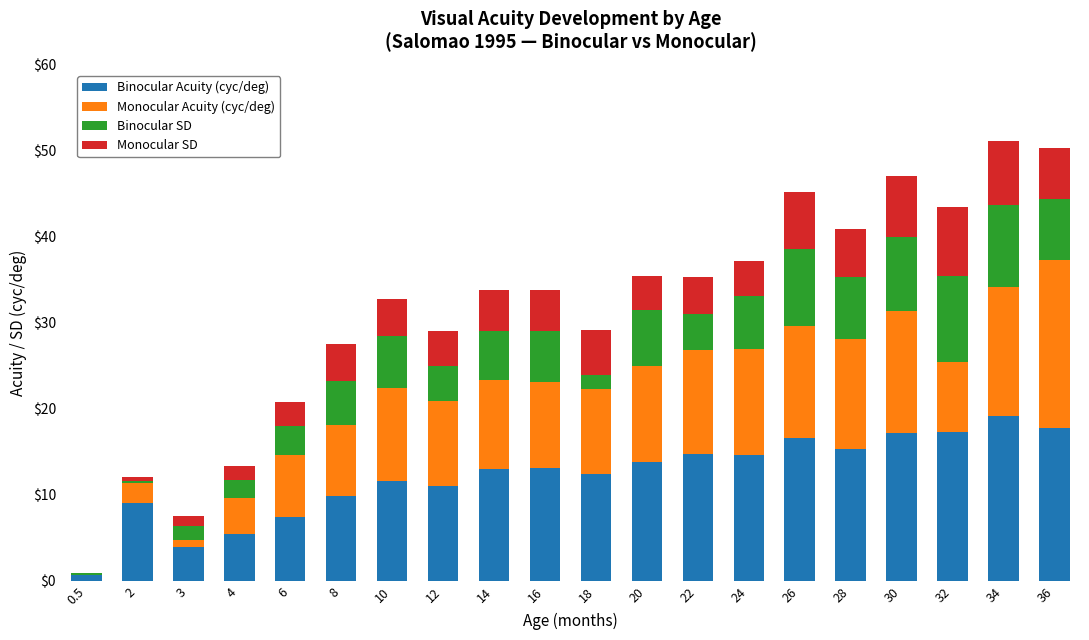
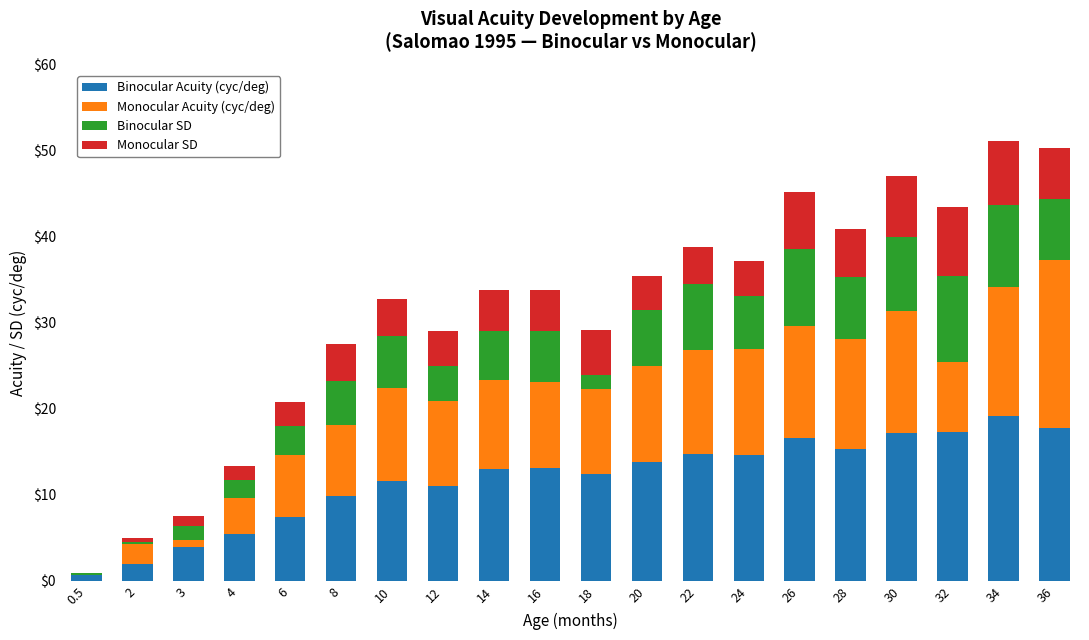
  {
    "Binocular Acuity (cyc/deg)": {
      "0.5": "$1",
-     "2": "$9",
+     "2": "$2",
      "3": "$4",
      "4": "$5",
      "6": "$7",
      "8": "$10",
      "10": "$12",
      "12": "$11",
      "14": "$13",
      "16": "$13",
      "18": "$12",
      "20": "$14",
      "22": "$15",
      "24": "$15",
      "26": "$17",
      "28": "$15",
      "30": "$17",
      "32": "$17",
      "34": "$19",
      "36": "$18"
    },
    "Monocular Acuity (cyc/deg)": {
      "0.5": "$0",
      "2": "$2",
      "3": "$1",
      "4": "$4",
      "6": "$7",
      "8": "$8",
      "10": "$11",
      "12": "$10",
      "14": "$10",
      "16": "$10",
      "18": "$10",
      "20": "$11",
      "22": "$12",
      "24": "$12",
      "26": "$13",
      "28": "$13",
      "30": "$14",
      "32": "$8",
      "34": "$15",
      "36": "$20"
    },
    "Binocular SD": {
      "3": "$2",
      "4": "$2",
      "6": "$3",
      "8": "$5",
      "10": "$6",
      "12": "$4",
      "14": "$6",
      "16": "$6",
      "18": "$2",
      "20": "$7",
-     "22": "$4",
+     "22": "$8",
      "24": "$6",
      "26": "$9",
      "28": "$7",
      "30": "$9",
      "32": "$10",
      "34": "$10",
      "36": "$7"
    },
    "Monocular SD": {
      "0.5": "$0",
      "2": "$0",
      "3": "$1",
      "4": "$2",
      "6": "$3",
      "8": "$4",
      "10": "$4",
      "12": "$4",
      "14": "$5",
      "16": "$5",
      "18": "$5",
      "20": "$4",
      "22": "$4",
      "24": "$4",
      "26": "$7",
      "28": "$6",
      "30": "$7",
      "32": "$8",
      "34": "$7",
      "36": "$6"
    }
  }
